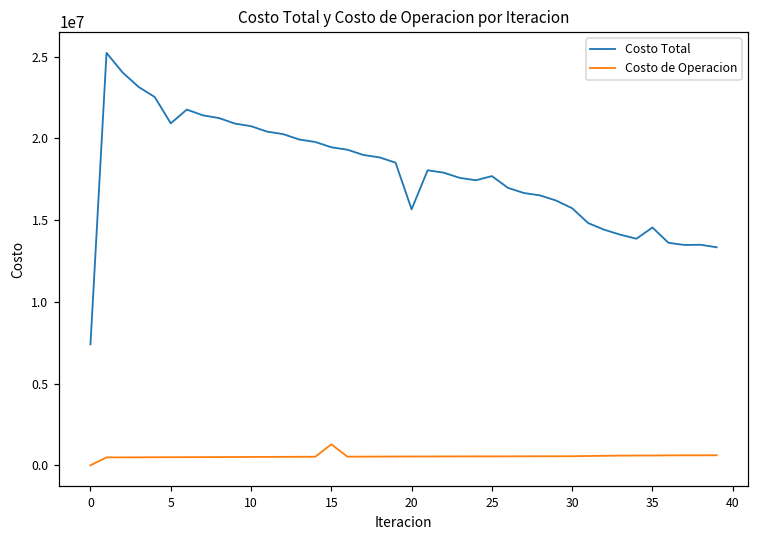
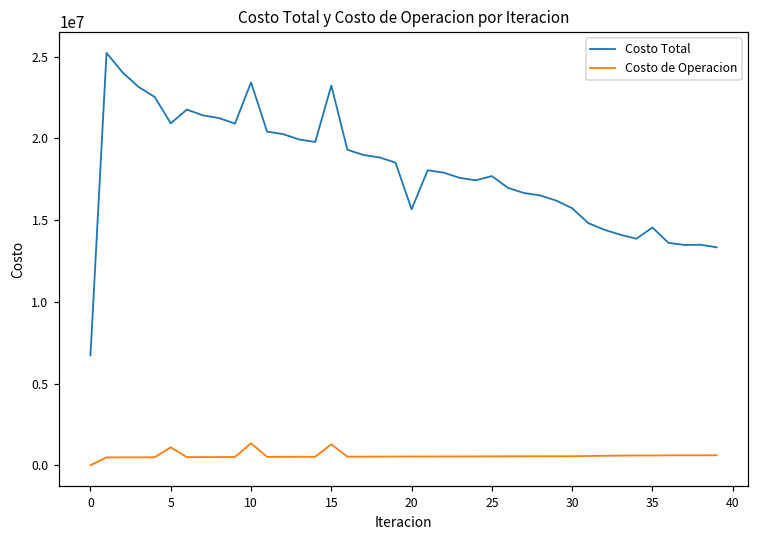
  {
    "Costo Total": {
-     "0": 7400000,
+     "0": 6700000,
      "5": 20900000,
-     "10": 20700000,
-     "15": 19500000,
+     "10": 23400000,
+     "15": 23200000,
      "20": 15700000,
      "25": 17700000,
      "30": 15700000,
      "35": 14500000
    },
    "Costo de Operacion": {
      "0": 0,
-     "5": 500000,
-     "10": 500000,
+     "5": 1100000,
+     "10": 1300000,
      "15": 1300000,
      "20": 500000,
      "25": 500000,
      "30": 600000,
      "35": 600000
    }
  }
